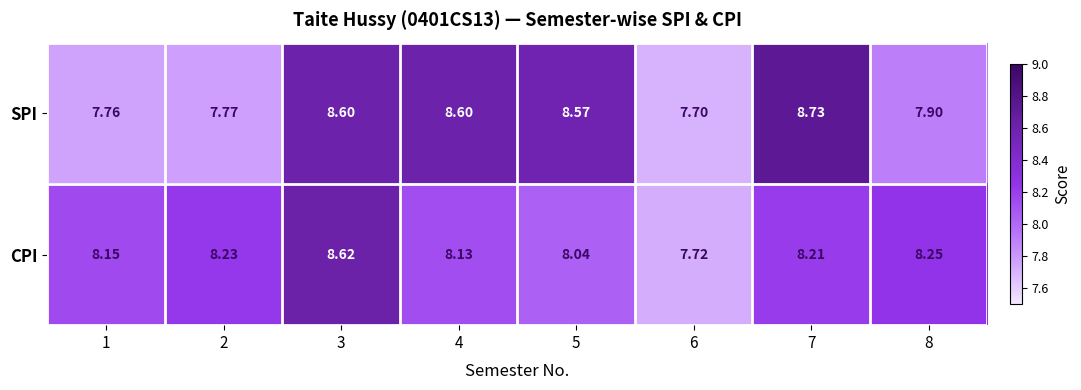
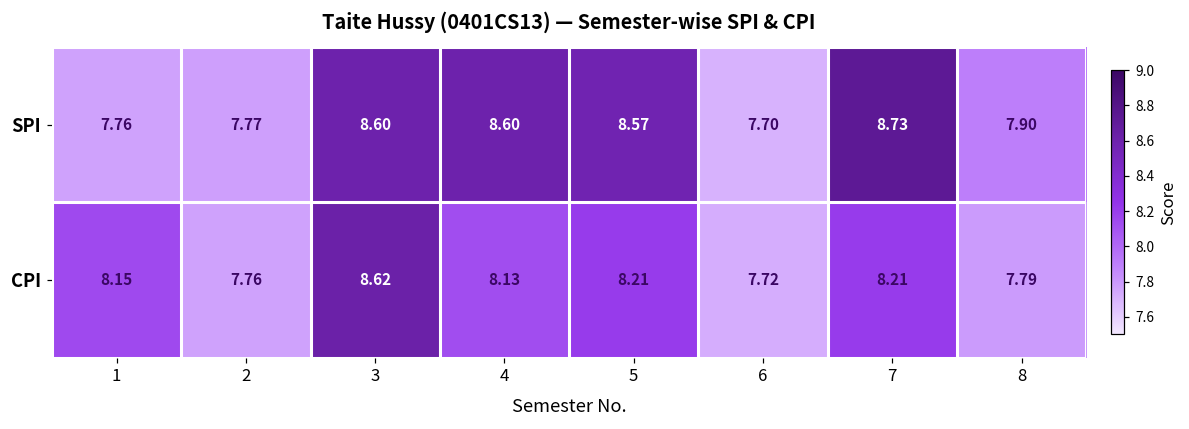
  {
    "SPI": {
      "1": 7.76,
      "2": 7.77,
      "3": 8.60,
      "4": 8.60,
      "5": 8.57,
      "6": 7.70,
      "7": 8.73,
      "8": 7.90
    },
    "CPI": {
      "1": 8.15,
-     "2": 8.23,
+     "2": 7.76,
      "3": 8.62,
      "4": 8.13,
-     "5": 8.04,
+     "5": 8.21,
      "6": 7.72,
      "7": 8.21,
-     "8": 8.25
+     "8": 7.79
    }
  }
